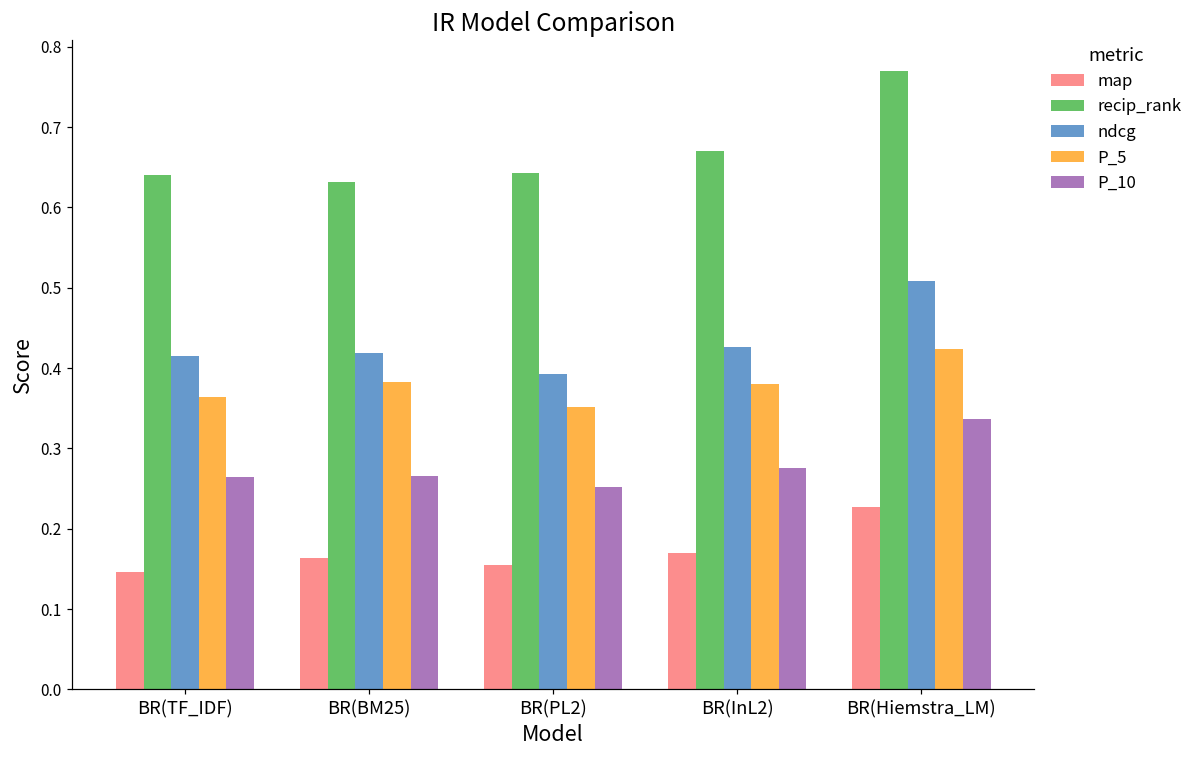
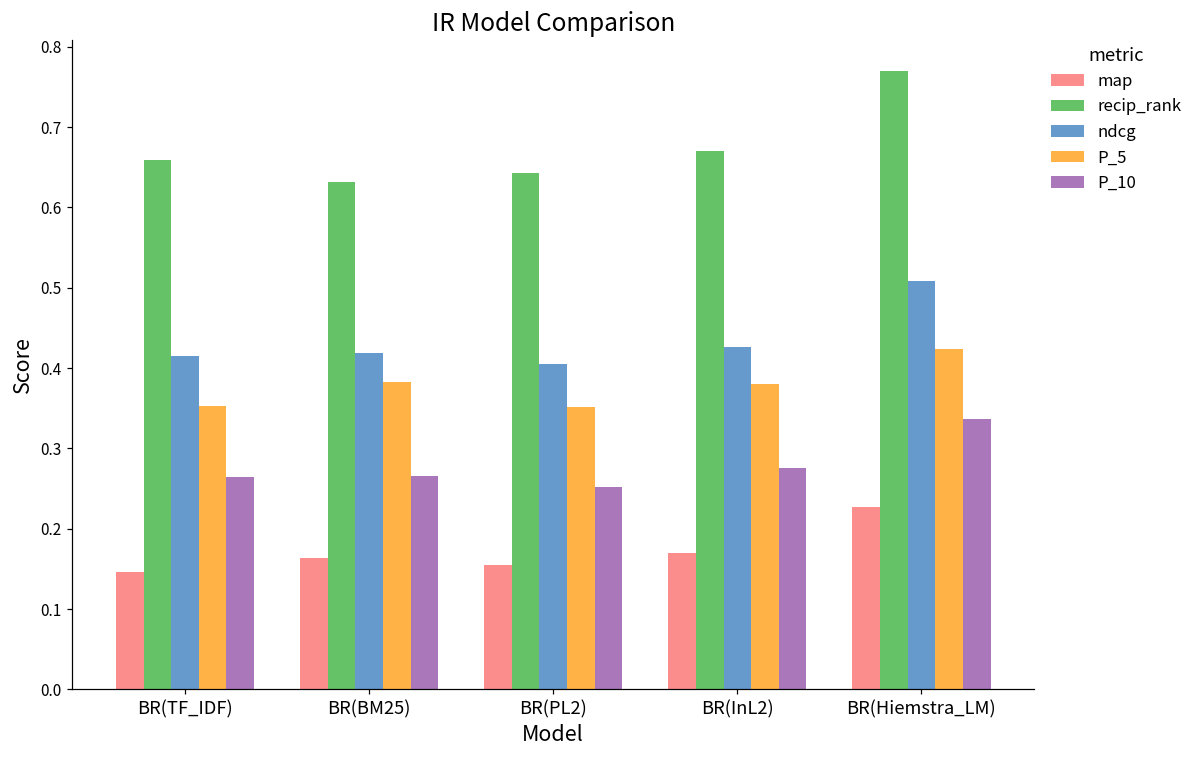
  {
    "map": {
      "BR(TF_IDF)": 0.15,
      "BR(BM25)": 0.16,
      "BR(PL2)": 0.15,
      "BR(InL2)": 0.17,
      "BR(Hiemstra_LM)": 0.23
    },
    "recip_rank": {
-     "BR(TF_IDF)": 0.64,
+     "BR(TF_IDF)": 0.66,
      "BR(BM25)": 0.63,
      "BR(PL2)": 0.64,
      "BR(InL2)": 0.67,
      "BR(Hiemstra_LM)": 0.77
    },
    "ndcg": {
      "BR(TF_IDF)": 0.41,
      "BR(BM25)": 0.42,
-     "BR(PL2)": 0.39,
+     "BR(PL2)": 0.41,
      "BR(InL2)": 0.43,
      "BR(Hiemstra_LM)": 0.51
    },
    "P_5": {
-     "BR(TF_IDF)": 0.36,
+     "BR(TF_IDF)": 0.35,
      "BR(BM25)": 0.38,
      "BR(PL2)": 0.35,
      "BR(InL2)": 0.38,
      "BR(Hiemstra_LM)": 0.42
    },
    "P_10": {
      "BR(TF_IDF)": 0.26,
      "BR(BM25)": 0.27,
      "BR(PL2)": 0.25,
      "BR(InL2)": 0.28,
      "BR(Hiemstra_LM)": 0.34
    }
  }
